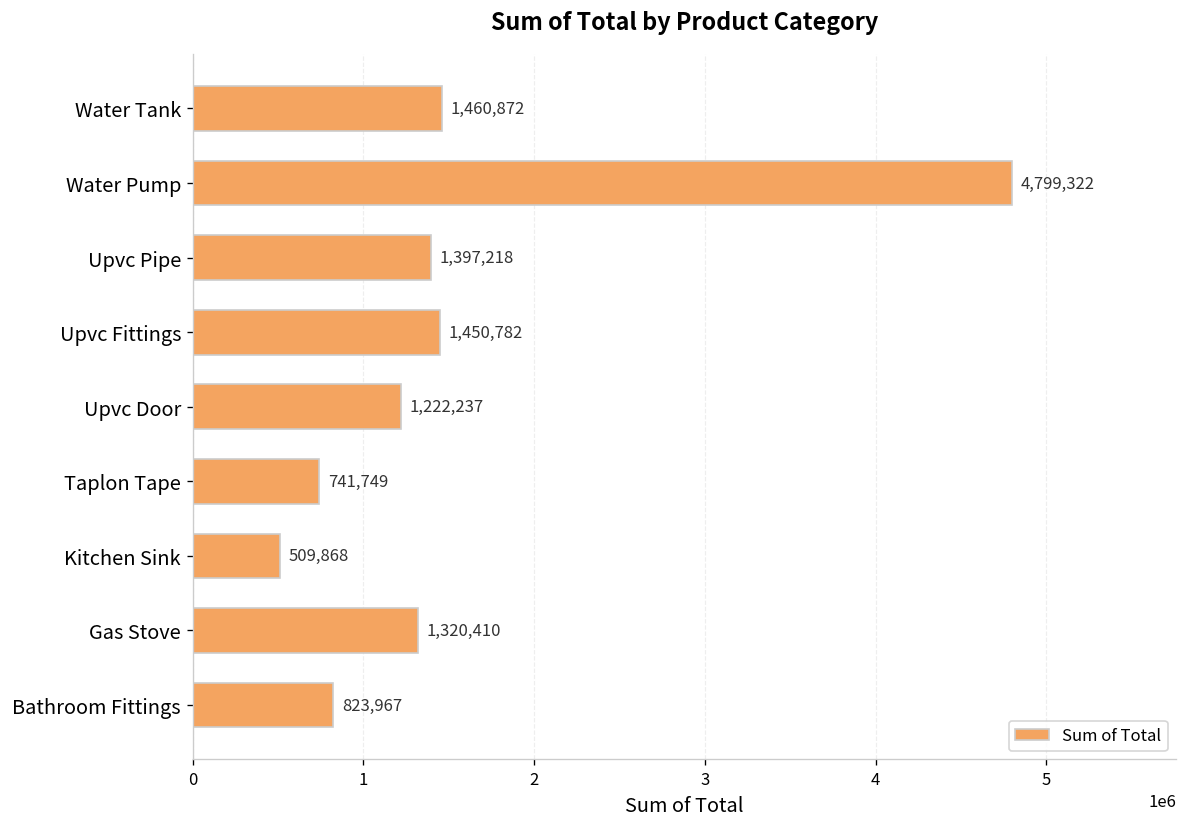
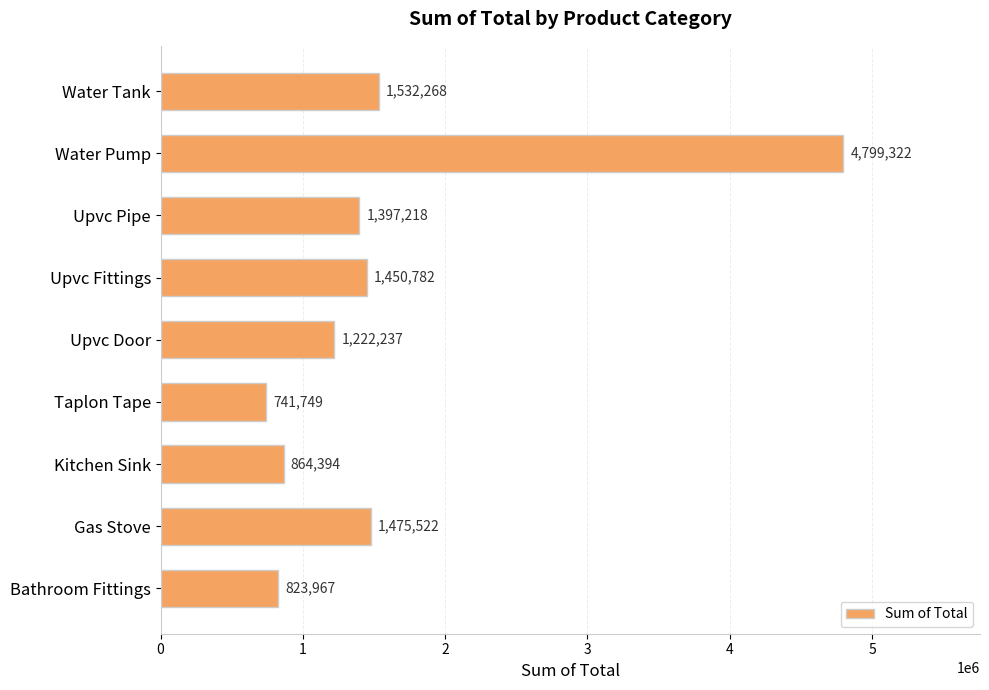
  {
-   "Water Tank": "1,460,872",
+   "Water Tank": "1,532,268",
    "Water Pump": "4,799,322",
    "Upvc Pipe": "1,397,218",
    "Upvc Fittings": "1,450,782",
    "Upvc Door": "1,222,237",
    "Taplon Tape": "741,749",
-   "Kitchen Sink": "509,868",
-   "Gas Stove": "1,320,410",
+   "Kitchen Sink": "864,394",
+   "Gas Stove": "1,475,522",
    "Bathroom Fittings": "823,967"
  }
